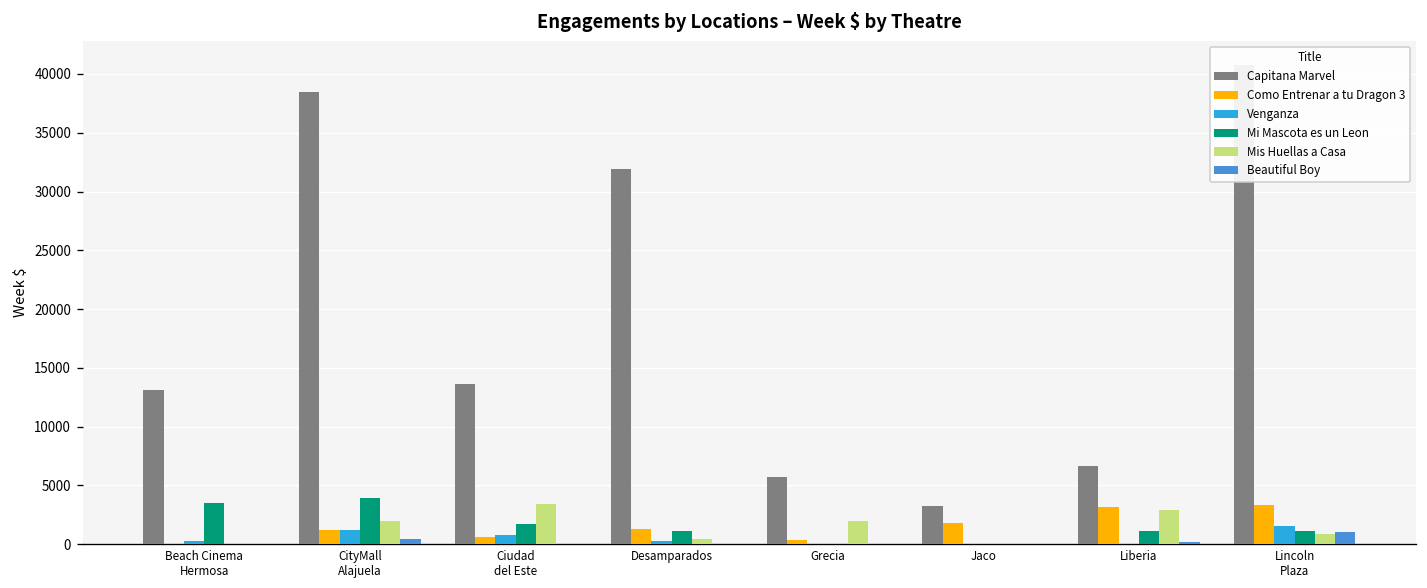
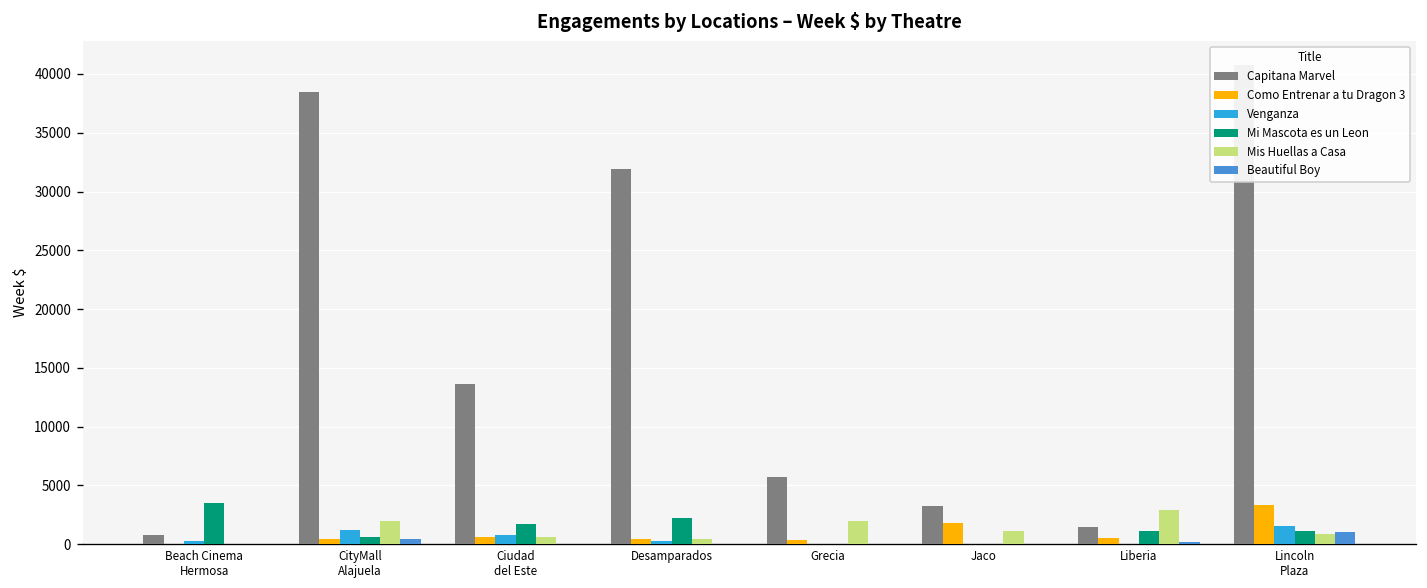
  {
    "Capitana Marvel": {
-     "Beach Cinema Hermosa": 13000,
+     "Beach Cinema Hermosa": 1000,
      "CityMall Alajuela": 38000,
      "Ciudad del Este": 14000,
      "Desamparados": 32000,
      "Grecia": 6000,
      "Jaco": 3000,
-     "Liberia": 7000
+     "Liberia": 1000
    },
    "Como Entrenar a tu Dragon 3": {
      "Beach Cinema Hermosa": 0,
-     "CityMall Alajuela": 1000,
+     "CityMall Alajuela": 0,
      "Ciudad del Este": 1000,
-     "Desamparados": 1000,
+     "Desamparados": 0,
      "Grecia": 0,
      "Jaco": 2000,
-     "Liberia": 3000,
+     "Liberia": 0,
      "Lincoln Plaza": 3000
    },
    "Mi Mascota es un Leon": {
      "Beach Cinema Hermosa": 3000,
-     "CityMall Alajuela": 4000,
+     "CityMall Alajuela": 1000,
      "Ciudad del Este": 2000,
-     "Desamparados": 1000,
+     "Desamparados": 2000,
      "Grecia": 0,
      "Jaco": 0,
      "Liberia": 1000,
      "Lincoln Plaza": 1000
    },
    "Mis Huellas a Casa": {
      "Beach Cinema Hermosa": 0,
      "CityMall Alajuela": 2000,
-     "Ciudad del Este": 3000,
+     "Ciudad del Este": 1000,
      "Desamparados": 0,
      "Grecia": 2000,
-     "Jaco": 0,
+     "Jaco": 1000,
      "Liberia": 3000,
      "Lincoln Plaza": 1000
    }
  }
